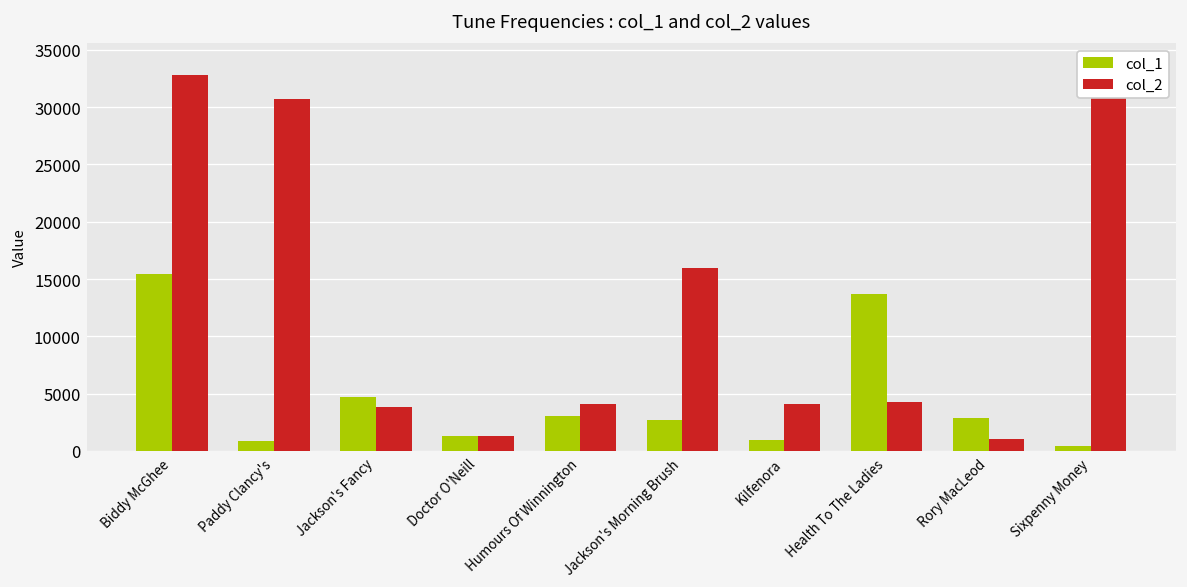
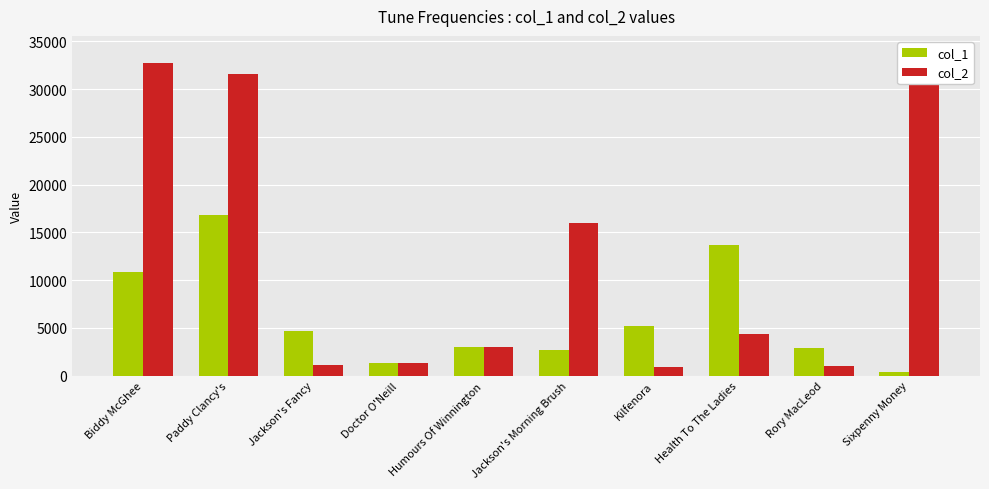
  {
    "col_1": {
-     "Biddy McGhee": 15000,
-     "Paddy Clancy's": 1000,
+     "Biddy McGhee": 11000,
+     "Paddy Clancy's": 17000,
      "Jackson's Fancy": 5000,
      "Doctor O'Neill": 1000,
      "Humours Of Winnington": 3000,
      "Jackson's Morning Brush": 3000,
-     "Kilfenora": 1000,
+     "Kilfenora": 5000,
      "Health To The Ladies": 14000,
      "Rory MacLeod": 3000,
      "Sixpenny Money": 0
    },
    "col_2": {
      "Biddy McGhee": 33000,
-     "Paddy Clancy's": 31000,
-     "Jackson's Fancy": 4000,
+     "Paddy Clancy's": 32000,
+     "Jackson's Fancy": 1000,
      "Doctor O'Neill": 1000,
-     "Humours Of Winnington": 4000,
+     "Humours Of Winnington": 3000,
      "Jackson's Morning Brush": 16000,
-     "Kilfenora": 4000,
+     "Kilfenora": 1000,
      "Health To The Ladies": 4000,
      "Rory MacLeod": 1000
    }
  }
